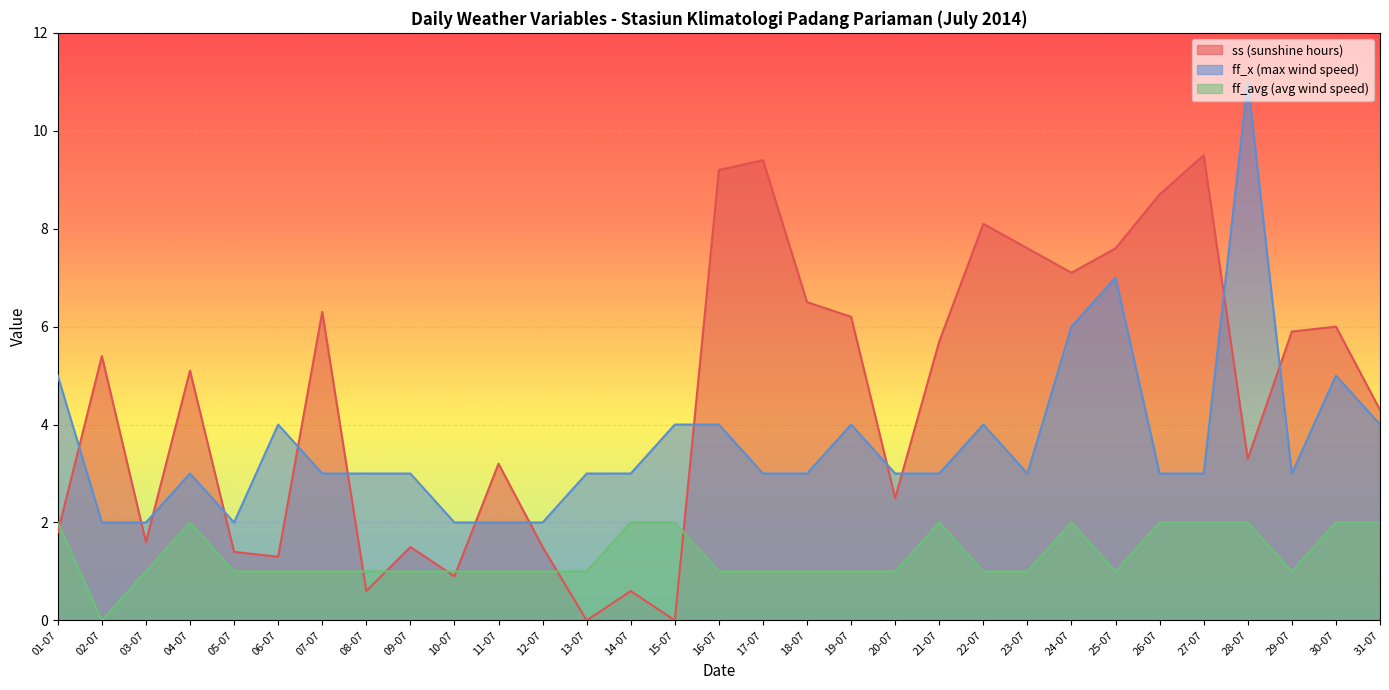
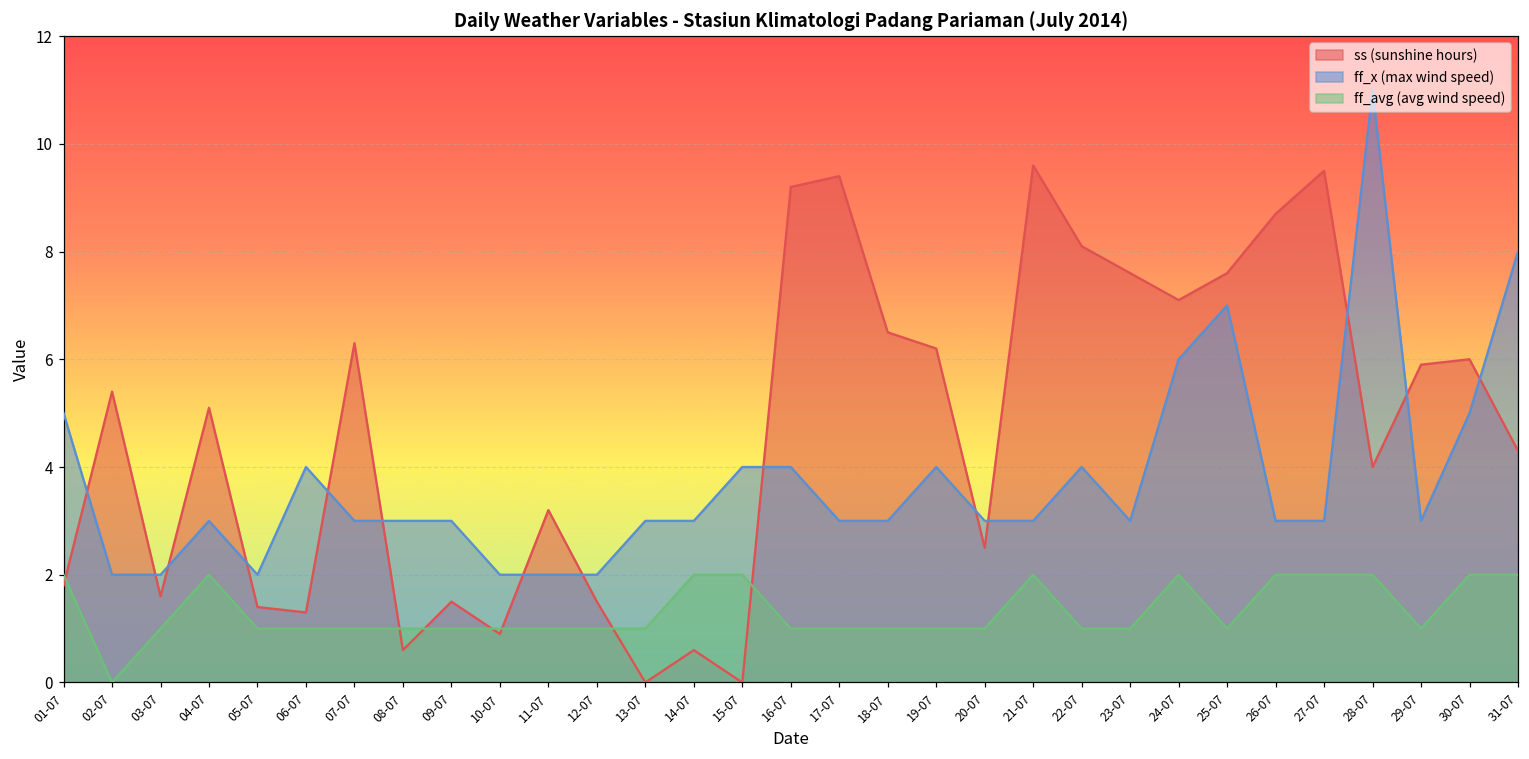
  {
    "ss (sunshine hours)": {
      "01-07": 1.8,
      "02-07": 5.4,
      "03-07": 1.6,
      "04-07": 5.1,
      "05-07": 1.4,
      "06-07": 1.3,
      "07-07": 6.3,
      "08-07": 0.6,
      "09-07": 1.5,
      "10-07": 0.9,
      "11-07": 3.2,
      "12-07": 1.5,
      "13-07": 0.0,
      "14-07": 0.6,
      "15-07": 0.0,
      "16-07": 9.2,
      "17-07": 9.4,
      "18-07": 6.5,
      "19-07": 6.2,
      "20-07": 2.5,
-     "21-07": 5.7,
+     "21-07": 9.6,
      "22-07": 8.1,
      "23-07": 7.6,
      "24-07": 7.1,
      "25-07": 7.6,
      "26-07": 8.7,
      "27-07": 9.5,
-     "28-07": 3.3,
+     "28-07": 4.0,
      "29-07": 5.9,
      "30-07": 6.0,
      "31-07": 4.3
    },
    "ff_x (max wind speed)": {
      "01-07": 5,
      "02-07": 2,
      "03-07": 2,
      "04-07": 3,
      "05-07": 2,
      "06-07": 4,
      "07-07": 3,
      "08-07": 3,
      "09-07": 3,
      "10-07": 2,
      "11-07": 2,
      "12-07": 2,
      "13-07": 3,
      "14-07": 3,
      "15-07": 4,
      "16-07": 4,
      "17-07": 3,
      "18-07": 3,
      "19-07": 4,
      "20-07": 3,
      "21-07": 3,
      "22-07": 4,
      "23-07": 3,
      "24-07": 6,
      "25-07": 7,
      "26-07": 3,
      "27-07": 3,
      "29-07": 3,
      "30-07": 5,
-     "31-07": 4
+     "31-07": 8
    },
    "ff_avg (avg wind speed)": {
      "01-07": 2.0,
      "02-07": 0.0,
      "03-07": 1.0,
      "04-07": 2.0,
      "05-07": 1.0,
      "06-07": 1.0,
      "07-07": 1.0,
      "08-07": 1.0,
      "09-07": 1.0,
      "10-07": 1.0,
      "11-07": 1.0,
      "12-07": 1.0,
      "13-07": 1.0,
      "14-07": 2.0,
      "15-07": 2.0,
      "16-07": 1.0,
      "17-07": 1.0,
      "18-07": 1.0,
      "19-07": 1.0,
      "20-07": 1.0,
      "21-07": 2.0,
      "22-07": 1.0,
      "23-07": 1.0,
      "24-07": 2.0,
      "25-07": 1.0,
      "26-07": 2.0,
      "27-07": 2.0,
      "28-07": 2.0,
      "29-07": 1.0,
      "30-07": 2.0,
      "31-07": 2.0
    }
  }
